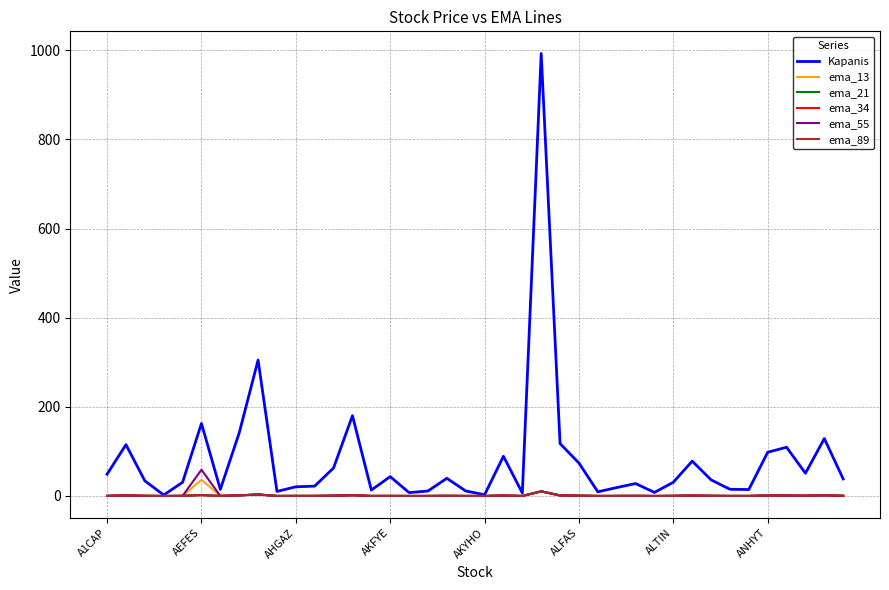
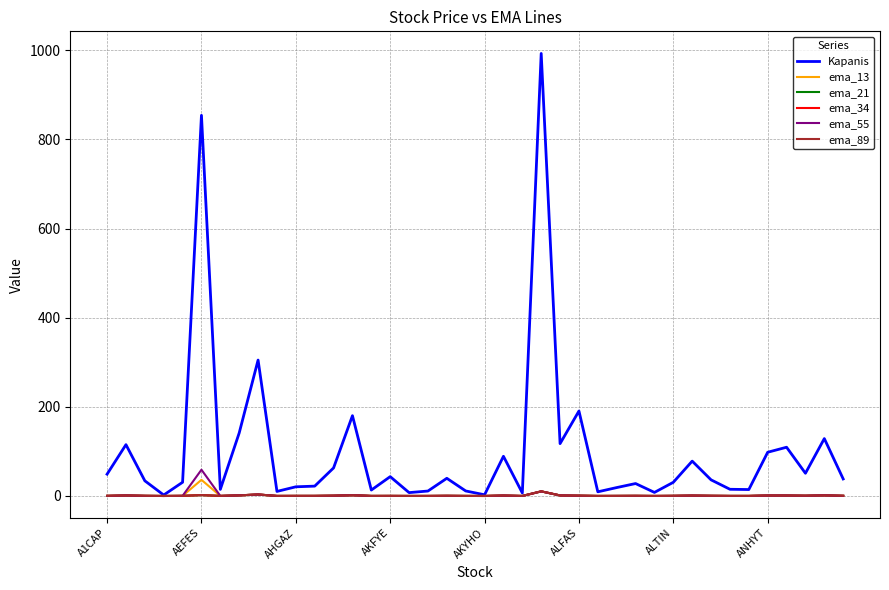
  {
    "Kapanis": {
      "A1CAP": 50,
-     "AEFES": 160,
+     "AEFES": 850,
      "AHGAZ": 20,
      "AKFYE": 40,
-     "ALFAS": 70,
+     "ALFAS": 190,
      "ALTIN": 30,
      "ANHYT": 100
    },
    "ema_13": {
      "AEFES": 40
    },
    "ema_89": {
      "AEFES": 0
    },
    "ema_55": {
      "AEFES": 60
    }
  }
